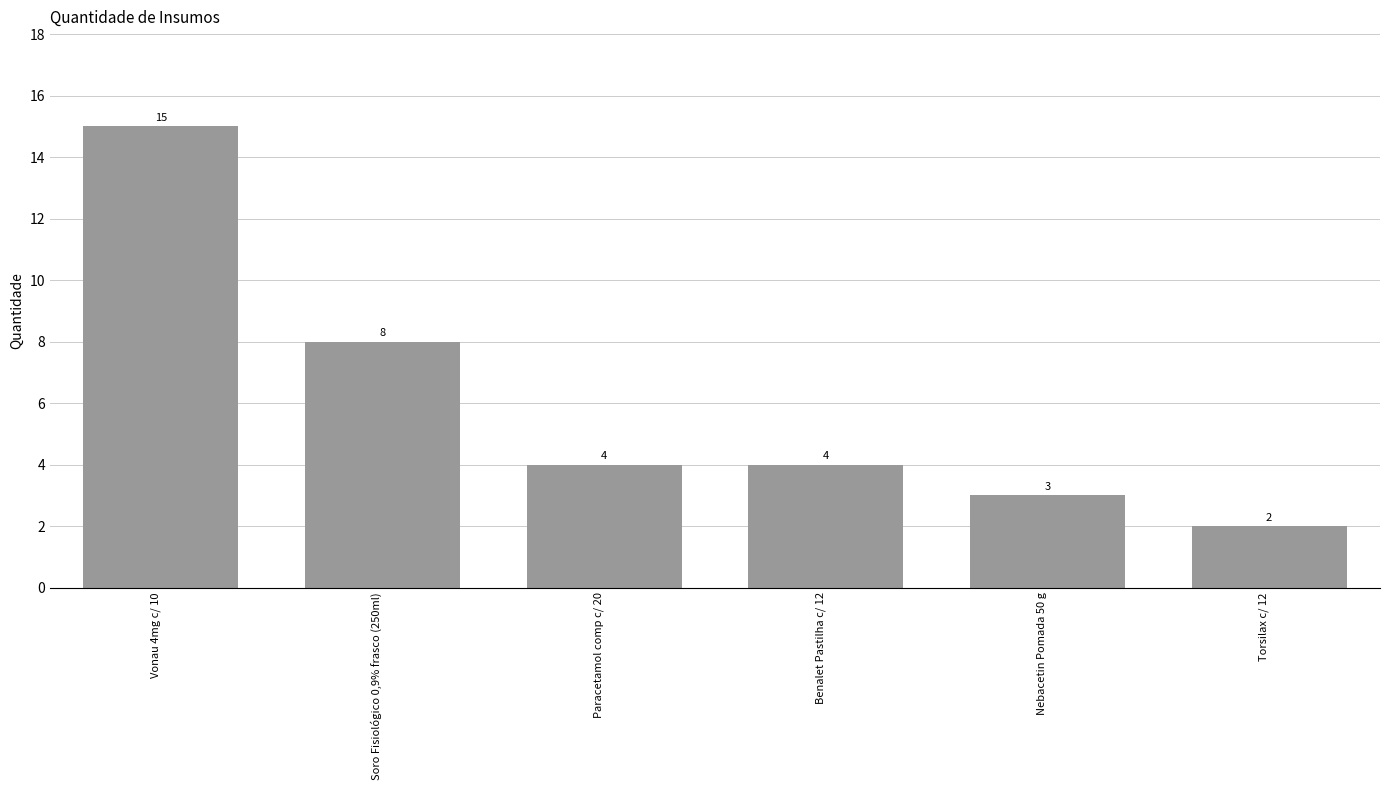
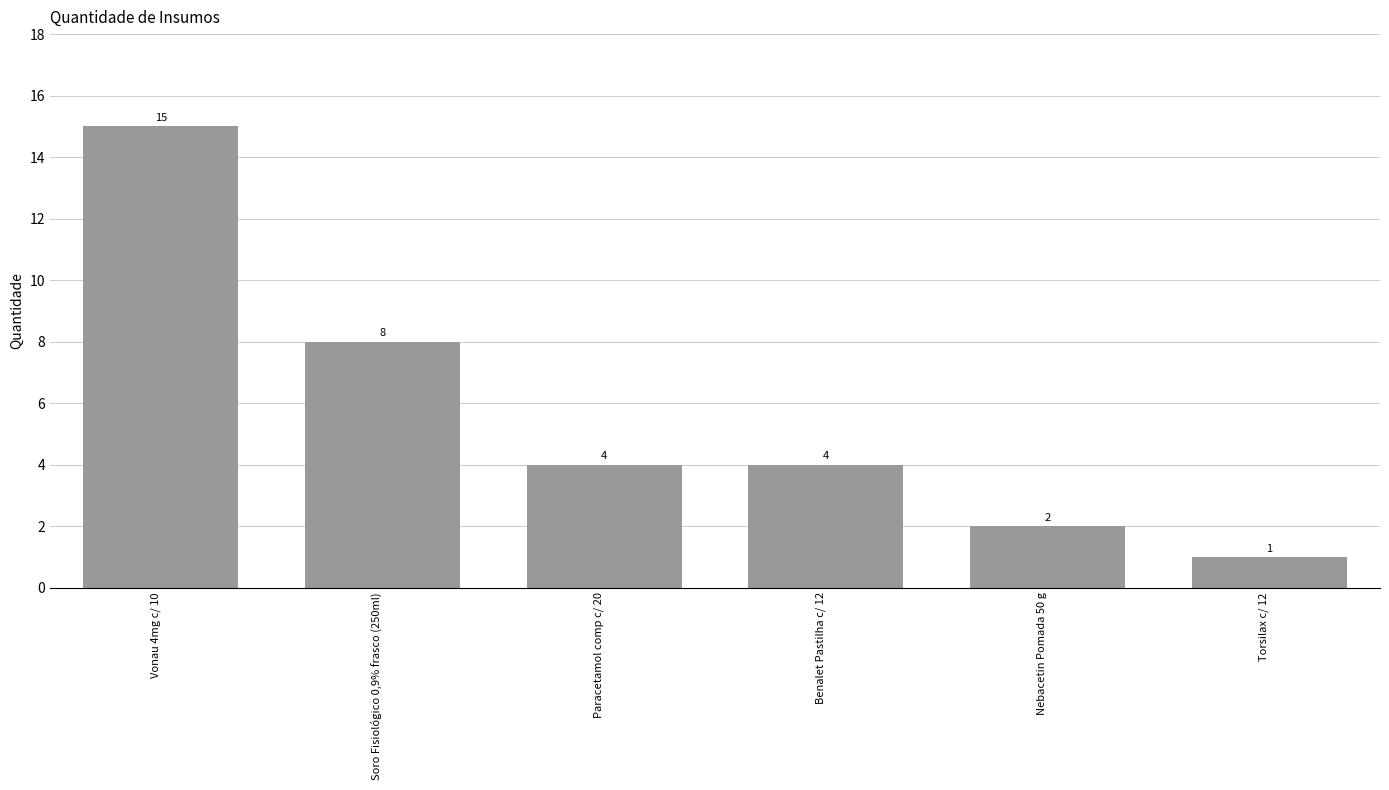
  {
    "Vonau 4mg c/ 10": 15,
    "Soro Fisiológico 0,9% frasco (250ml)": 8,
    "Paracetamol comp c/ 20": 4,
    "Benalet Pastilha c/ 12": 4,
-   "Nebacetin Pomada 50 g": 3,
-   "Torsilax c/ 12": 2
+   "Nebacetin Pomada 50 g": 2,
+   "Torsilax c/ 12": 1
  }
